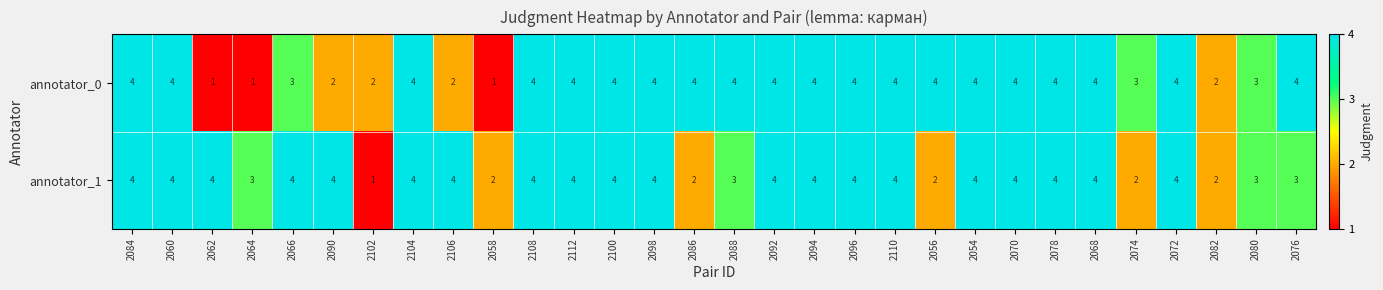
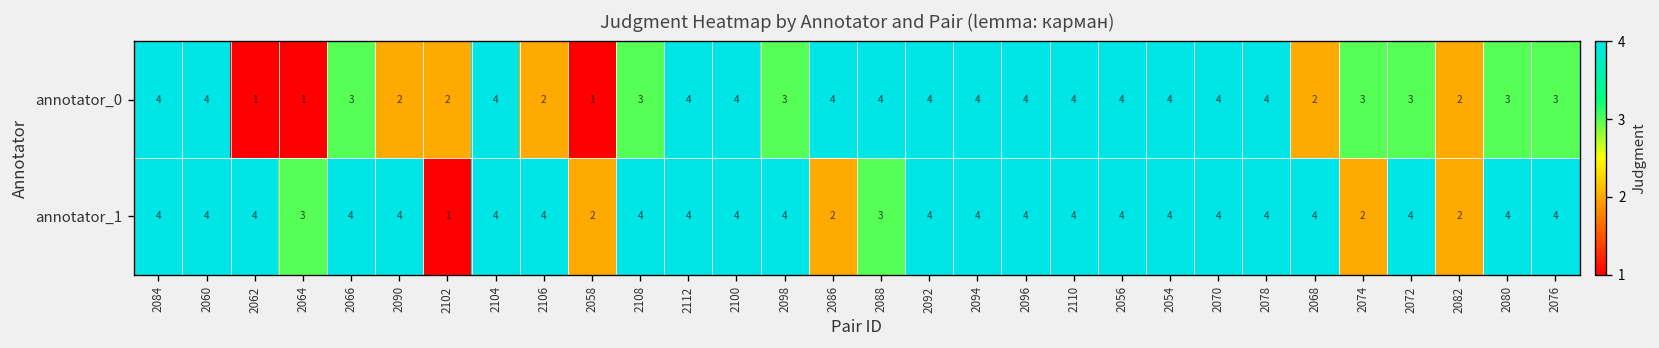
  {
    "annotator_0": {
      "2084": 4,
      "2060": 4,
      "2062": 1,
      "2064": 1,
      "2066": 3,
      "2090": 2,
      "2102": 2,
      "2104": 4,
      "2106": 2,
      "2058": 1,
-     "2108": 4,
+     "2108": 3,
      "2112": 4,
      "2100": 4,
-     "2098": 4,
+     "2098": 3,
      "2086": 4,
      "2088": 4,
      "2092": 4,
      "2094": 4,
      "2096": 4,
      "2110": 4,
      "2056": 4,
      "2054": 4,
      "2070": 4,
      "2078": 4,
-     "2068": 4,
+     "2068": 2,
      "2074": 3,
-     "2072": 4,
+     "2072": 3,
      "2082": 2,
      "2080": 3,
-     "2076": 4
+     "2076": 3
    },
    "annotator_1": {
      "2084": 4,
      "2060": 4,
      "2062": 4,
      "2064": 3,
      "2066": 4,
      "2090": 4,
      "2102": 1,
      "2104": 4,
      "2106": 4,
      "2058": 2,
      "2108": 4,
      "2112": 4,
      "2100": 4,
      "2098": 4,
      "2086": 2,
      "2088": 3,
      "2092": 4,
      "2094": 4,
      "2096": 4,
      "2110": 4,
-     "2056": 2,
+     "2056": 4,
      "2054": 4,
      "2070": 4,
      "2078": 4,
      "2068": 4,
      "2074": 2,
      "2072": 4,
      "2082": 2,
-     "2080": 3,
-     "2076": 3
+     "2080": 4,
+     "2076": 4
    }
  }
